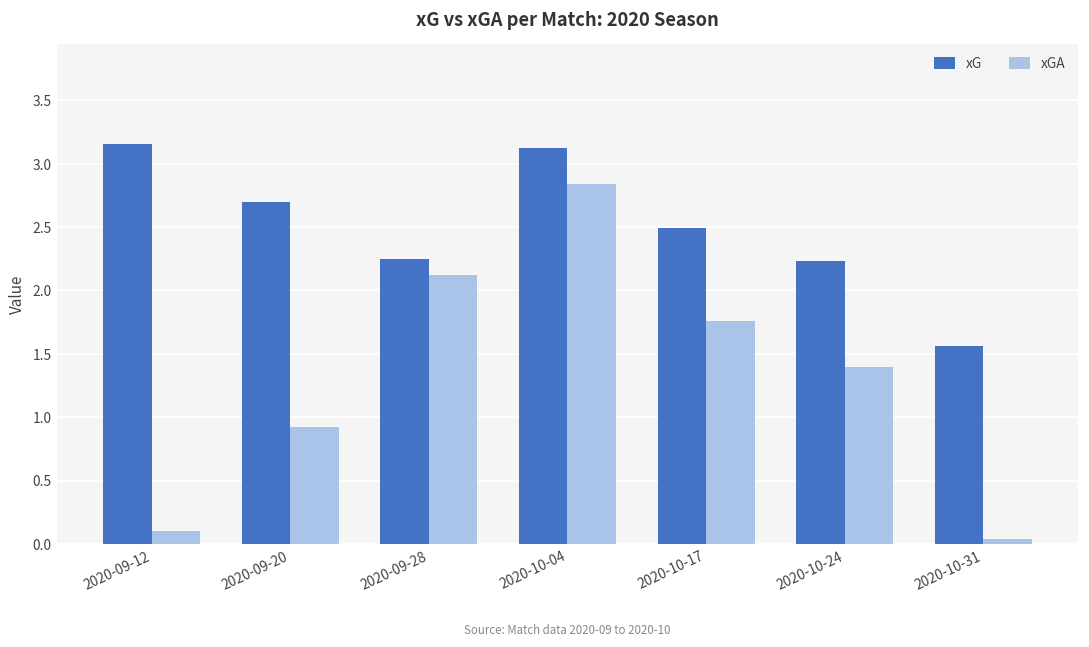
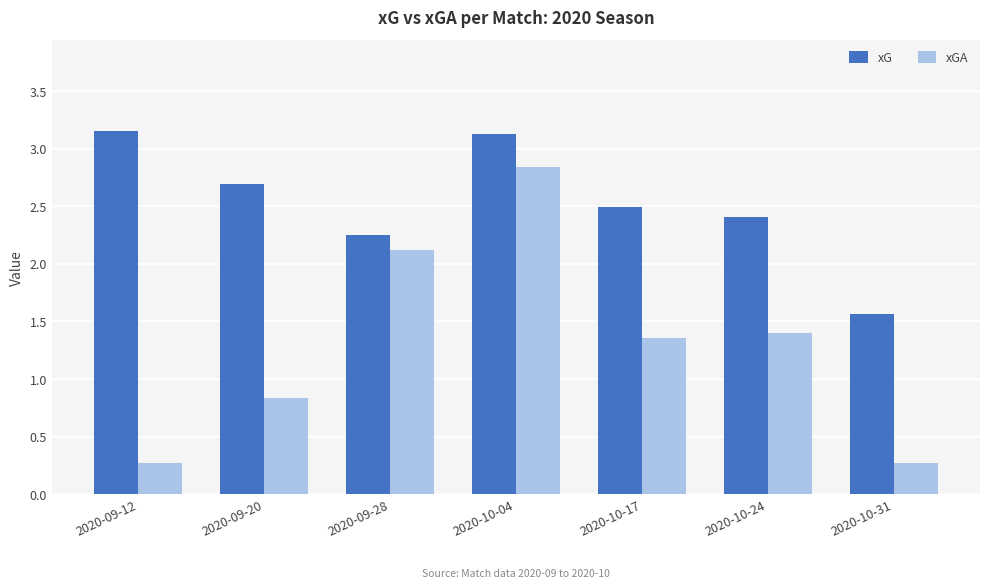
  {
    "xG": {
      "2020-09-12": 3.15,
      "2020-09-20": 2.69,
      "2020-09-28": 2.25,
      "2020-10-04": 3.12,
      "2020-10-17": 2.49,
-     "2020-10-24": 2.23,
+     "2020-10-24": 2.40,
      "2020-10-31": 1.56
    },
    "xGA": {
-     "2020-09-12": 0.10,
-     "2020-09-20": 0.92,
+     "2020-09-12": 0.27,
+     "2020-09-20": 0.84,
      "2020-09-28": 2.12,
      "2020-10-04": 2.84,
-     "2020-10-17": 1.76,
+     "2020-10-17": 1.36,
      "2020-10-24": 1.40,
-     "2020-10-31": 0.04
+     "2020-10-31": 0.27
    }
  }
